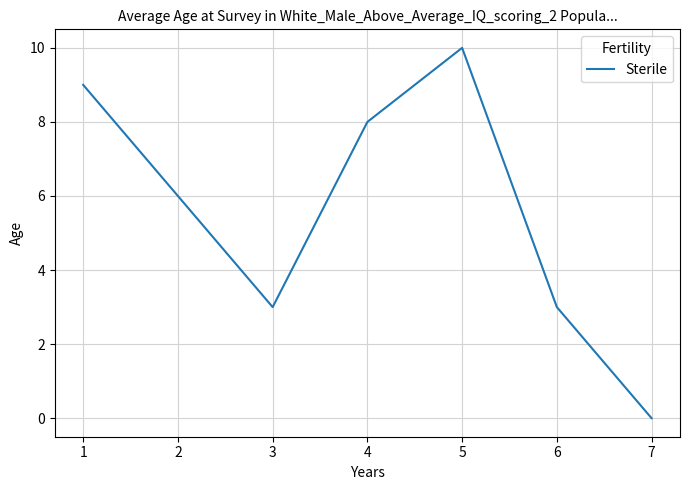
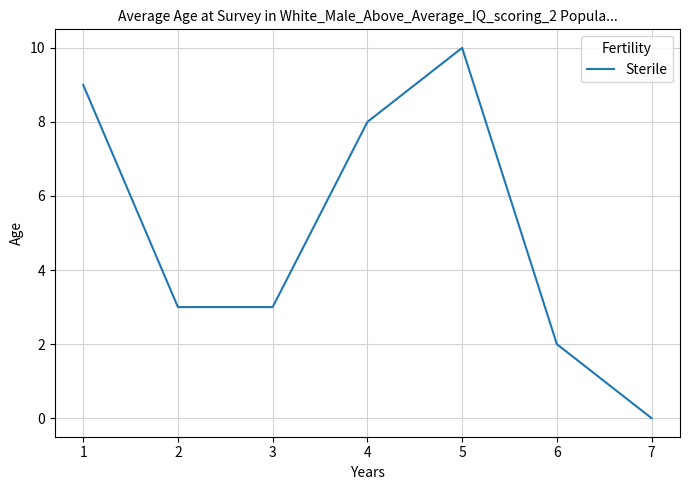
  {
    "1": 9,
-   "2": 6,
+   "2": 3,
    "3": 3,
    "4": 8,
    "5": 10,
-   "6": 3,
+   "6": 2,
    "7": 0
  }
